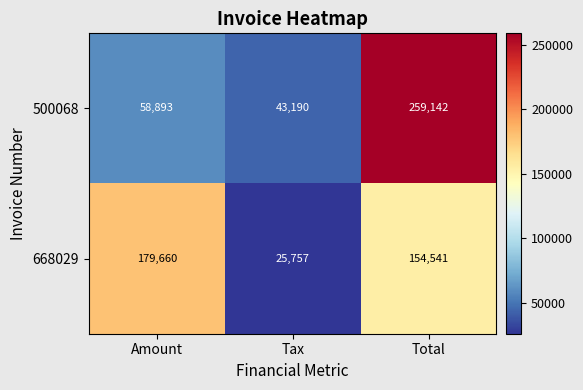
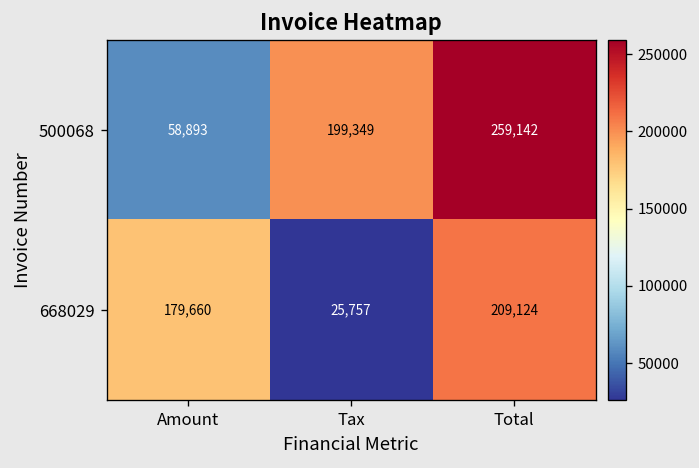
  {
    "500068": {
      "Amount": "58,893",
-     "Tax": "43,190",
+     "Tax": "199,349",
      "Total": "259,142"
    },
    "668029": {
      "Amount": "179,660",
      "Tax": "25,757",
-     "Total": "154,541"
+     "Total": "209,124"
    }
  }
